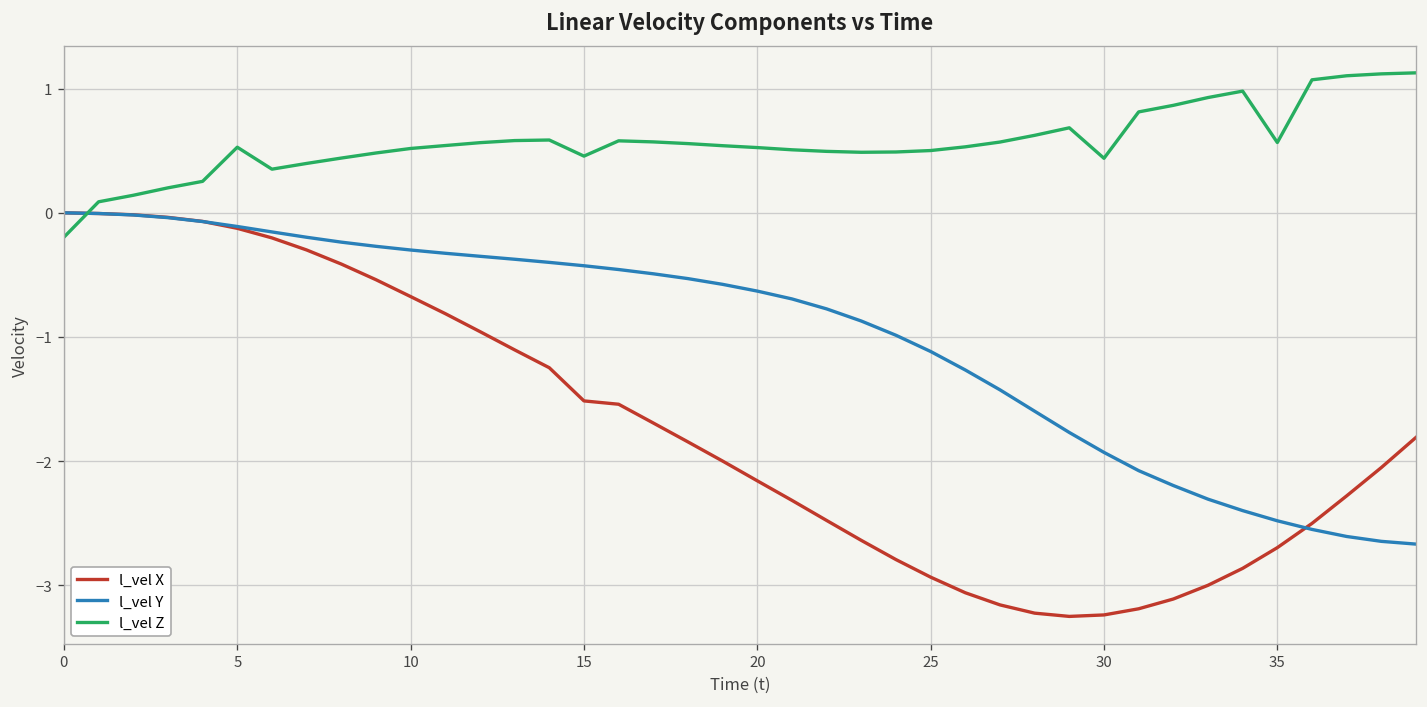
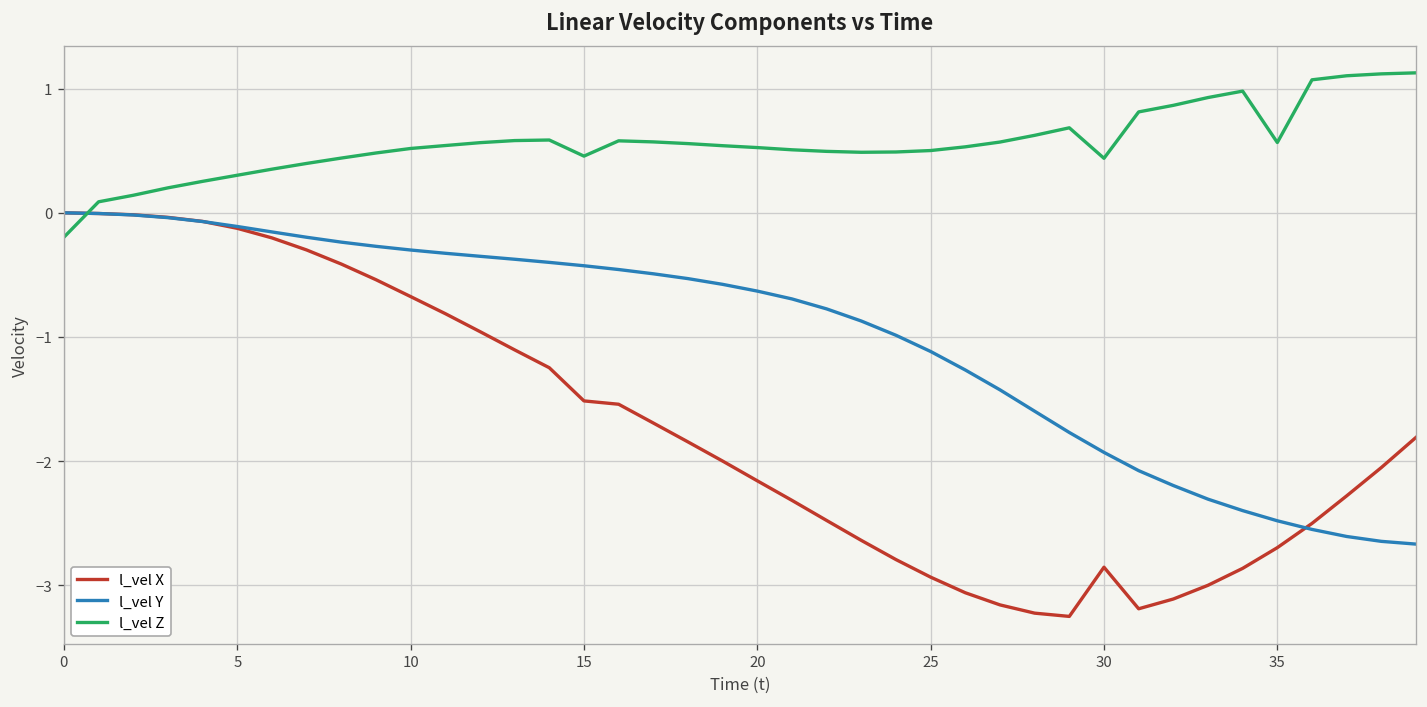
  {
    "l_vel X": {
      "10": -0.67,
      "15": -1.51,
      "20": -2.16,
      "25": -2.93,
-     "30": -3.24,
+     "30": -2.85,
      "35": -2.70
    },
    "l_vel Y": {
      "10": -0.30,
      "15": -0.43,
      "20": -0.63,
      "25": -1.12,
      "30": -1.93,
      "35": -2.48
    },
    "l_vel Z": {
      "0": -0.20,
-     "5": 0.53,
+     "5": 0.30,
      "10": 0.52,
      "15": 0.46,
      "20": 0.53,
      "25": 0.50,
      "30": 0.44,
      "35": 0.57
    }
  }
